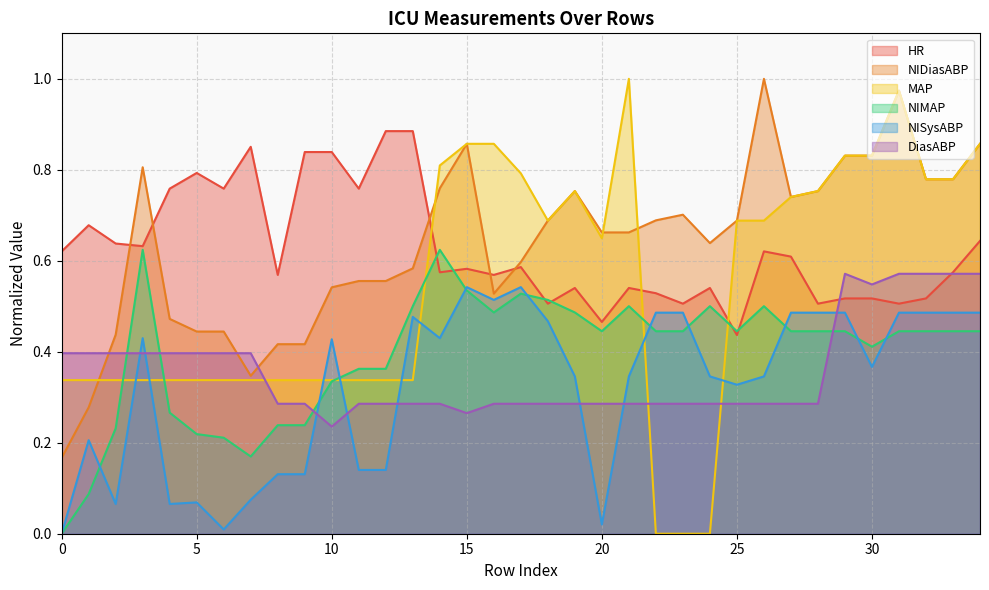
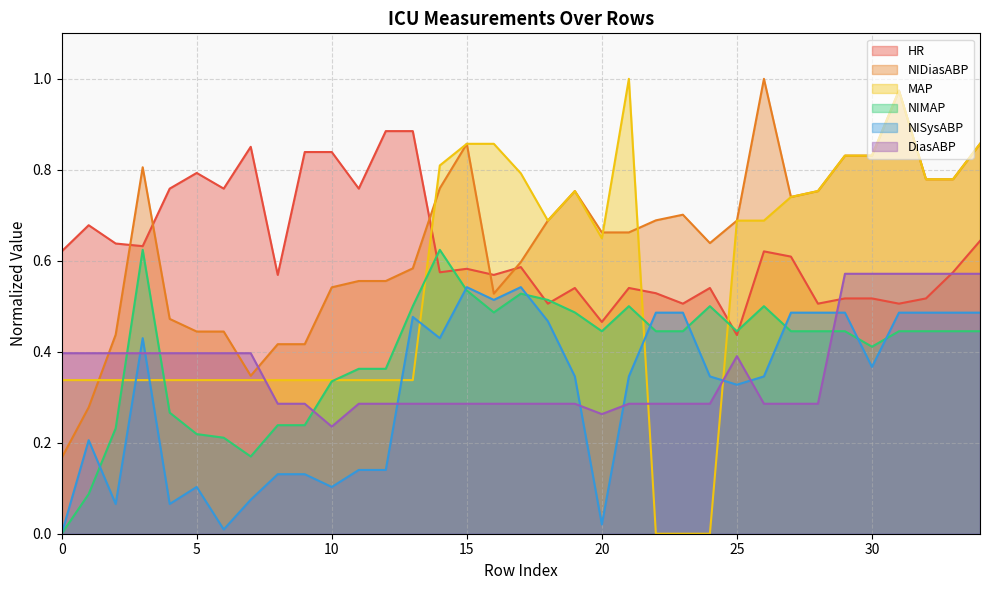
  {
    "NIMAP": {
      "5": 0.22,
      "15": 0.53,
      "20": 0.45,
      "25": 0.45,
      "30": 0.41
    },
    "NISysABP": {
-     "5": 0.07,
-     "10": 0.43,
+     "5": 0.10,
+     "10": 0.10,
      "15": 0.54,
      "20": 0.02,
      "25": 0.33,
      "30": 0.37
    },
    "DiasABP": {
      "0": 0.40,
      "5": 0.40,
      "10": 0.24,
-     "15": 0.27,
-     "20": 0.29,
-     "25": 0.29,
-     "30": 0.55
+     "15": 0.29,
+     "20": 0.26,
+     "25": 0.39,
+     "30": 0.57
    }
  }
